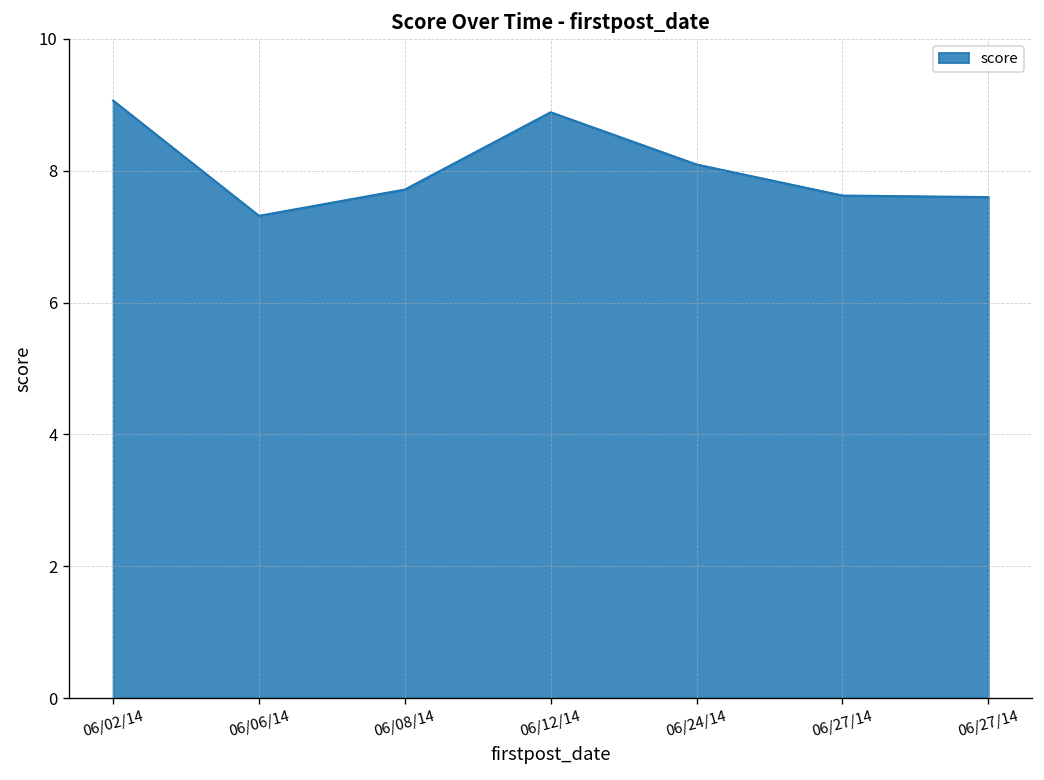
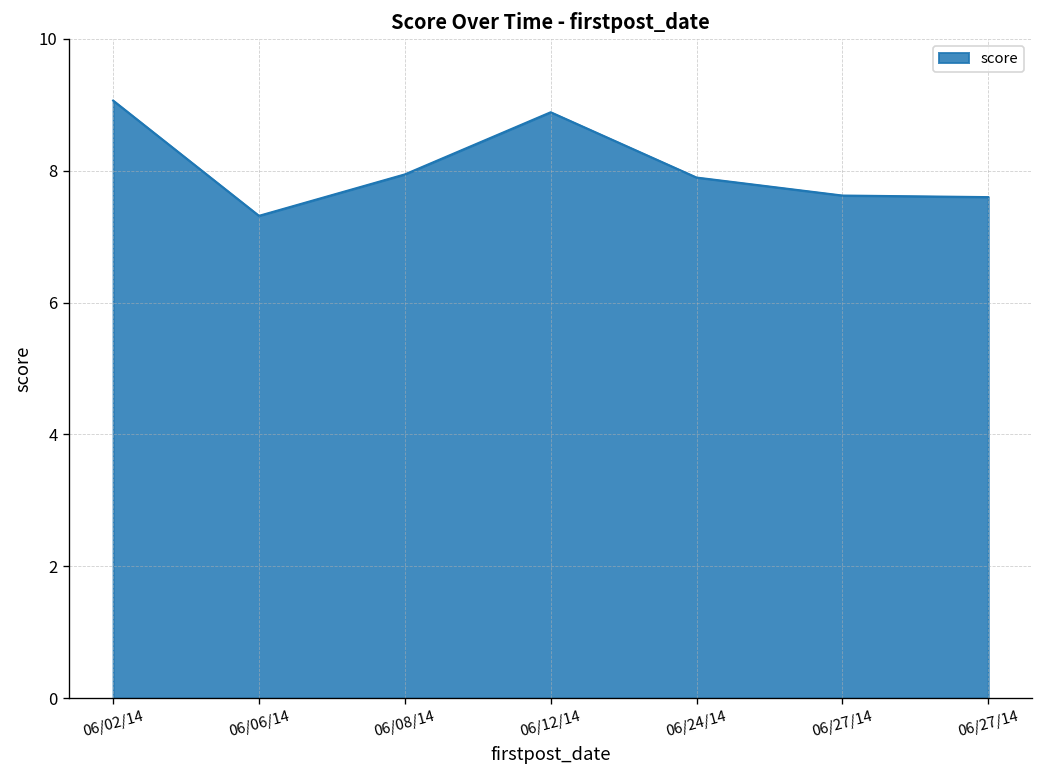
  {
    "06/02/14": 9.1,
    "06/06/14": 7.3,
-   "06/08/14": 7.7,
+   "06/08/14": 7.9,
    "06/12/14": 8.9,
-   "06/24/14": 8.1
+   "06/24/14": 7.9
  }
